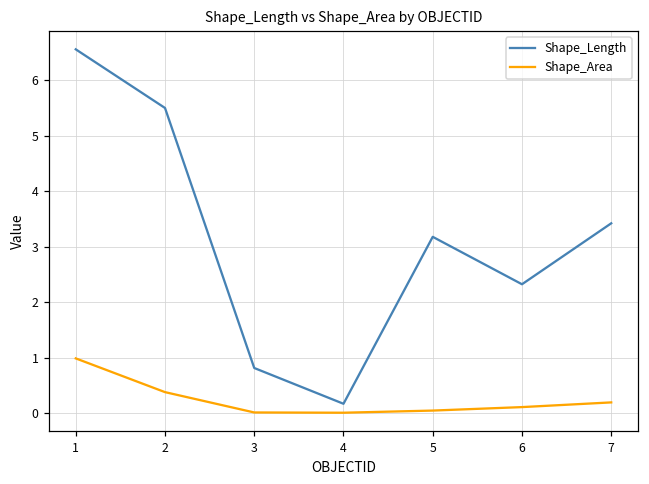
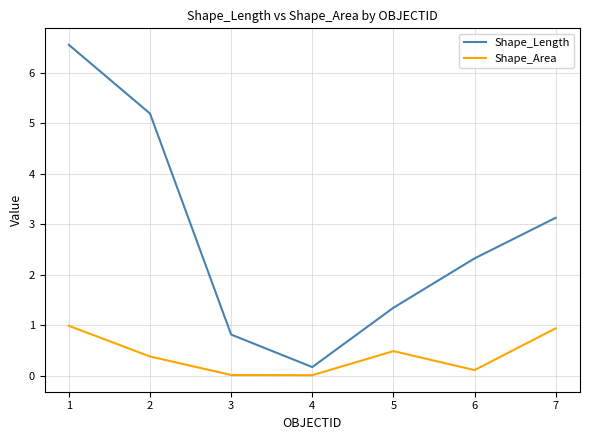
  {
    "Shape_Length": {
      "1": 6.6,
-     "2": 5.5,
+     "2": 5.2,
      "3": 0.8,
      "4": 0.2,
-     "5": 3.2,
+     "5": 1.3,
      "6": 2.3,
-     "7": 3.4
+     "7": 3.1
    },
    "Shape_Area": {
      "1": 1.0,
      "2": 0.4,
      "3": 0.0,
      "4": 0.0,
-     "5": 0.0,
+     "5": 0.5,
      "6": 0.1,
-     "7": 0.2
+     "7": 0.9
    }
  }
